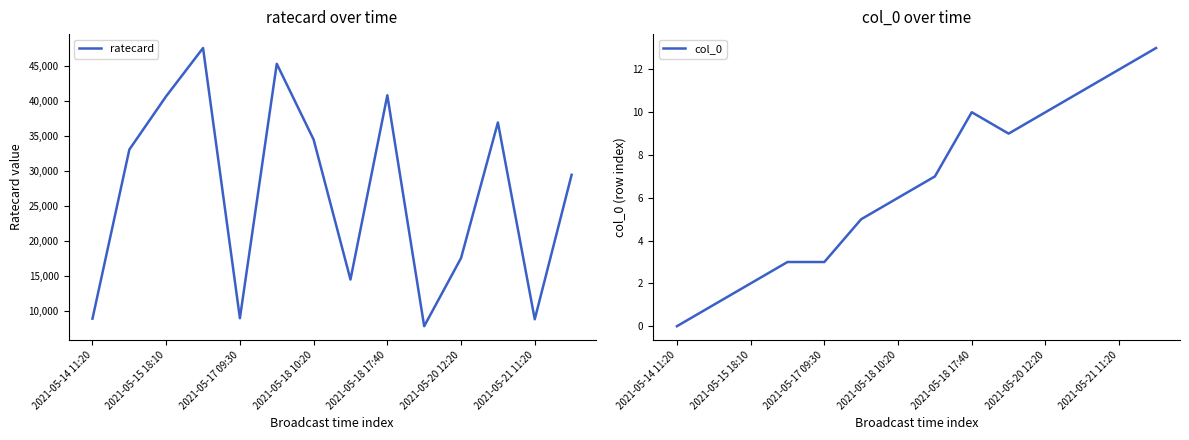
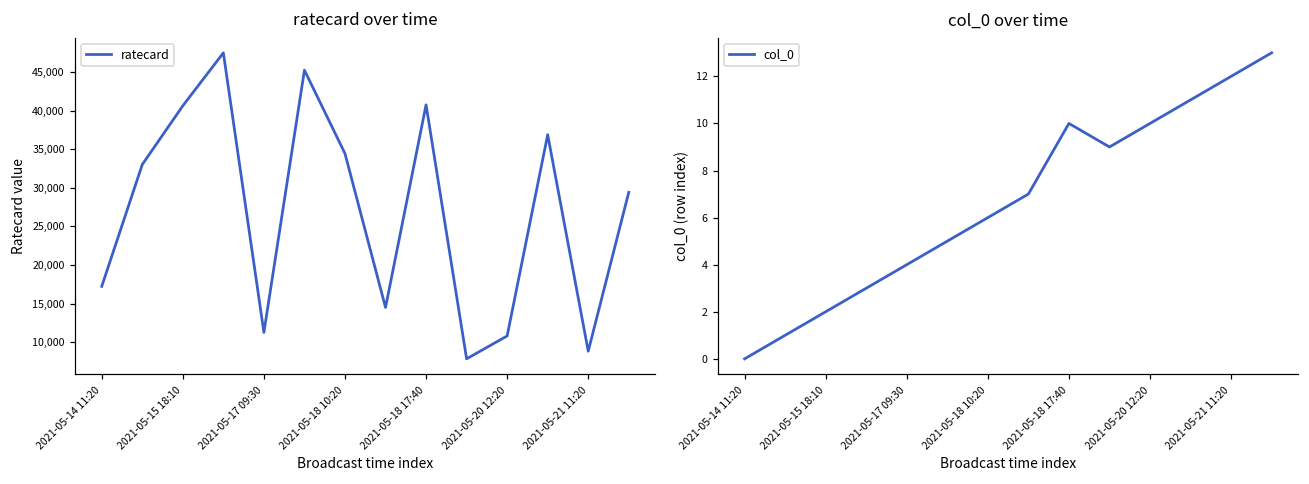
  {
    "ratecard over time": {
-     "2021-05-14 11:20": "9,000",
+     "2021-05-14 11:20": "17,000",
      "2021-05-15 18:10": "41,000",
-     "2021-05-17 09:30": "9,000",
+     "2021-05-17 09:30": "11,000",
      "2021-05-18 10:20": "34,000",
      "2021-05-18 17:40": "41,000",
-     "2021-05-20 12:20": "18,000",
+     "2021-05-20 12:20": "11,000",
      "2021-05-21 11:20": "9,000"
    },
    "col_0 over time": {
      "2021-05-14 11:20": "0",
      "2021-05-15 18:10": "2",
-     "2021-05-17 09:30": "3",
+     "2021-05-17 09:30": "4",
      "2021-05-18 10:20": "6",
      "2021-05-18 17:40": "10",
      "2021-05-20 12:20": "10",
      "2021-05-21 11:20": "12"
    }
  }
